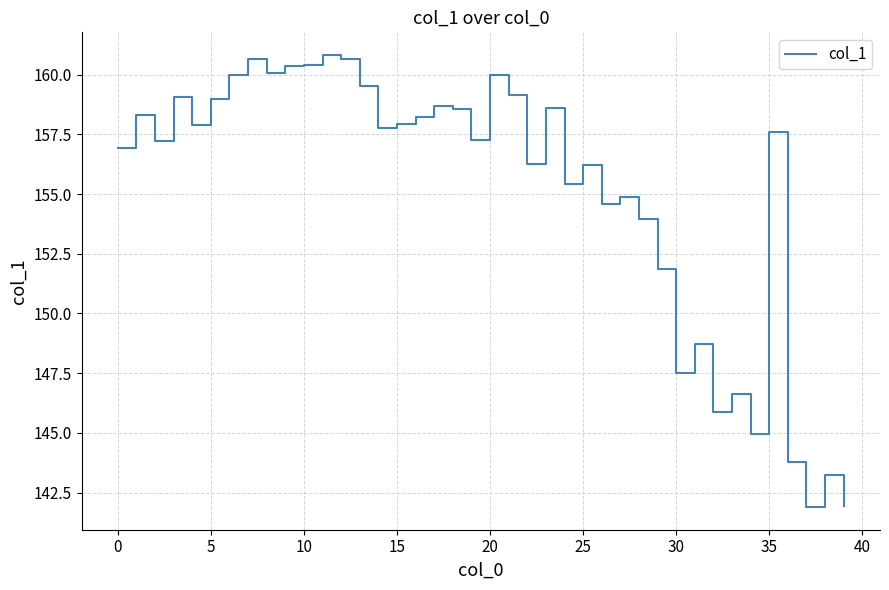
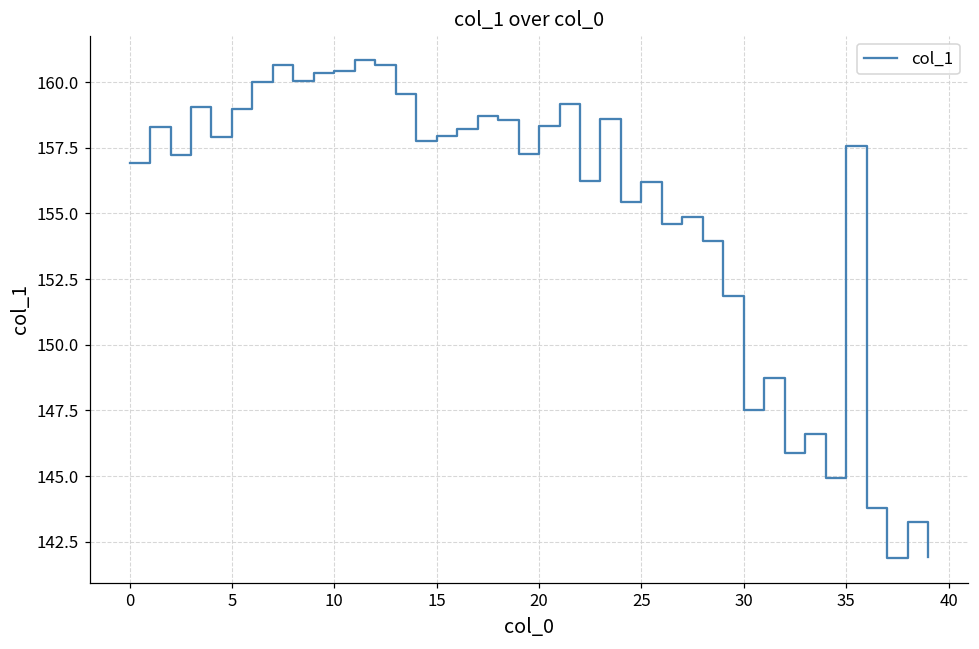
  {
    "0": 156.9,
    "5": 159.0,
    "10": 160.4,
    "15": 157.9,
-   "20": 160.0,
+   "20": 158.3,
    "25": 156.2,
    "30": 147.5,
    "35": 157.6
  }
